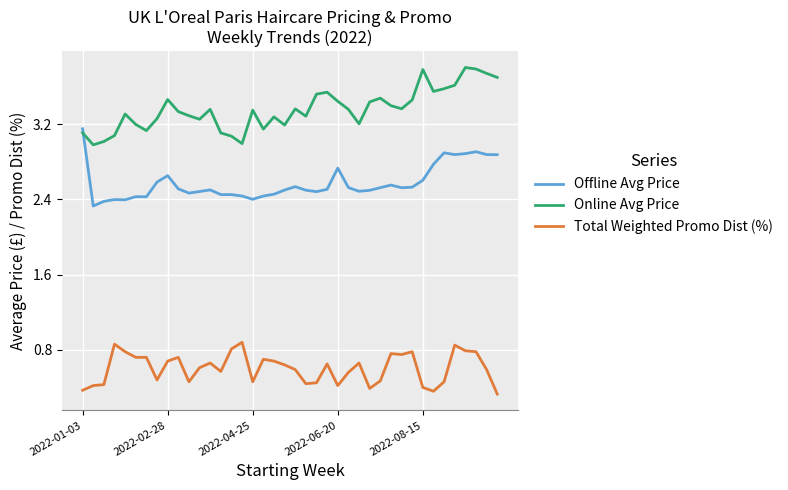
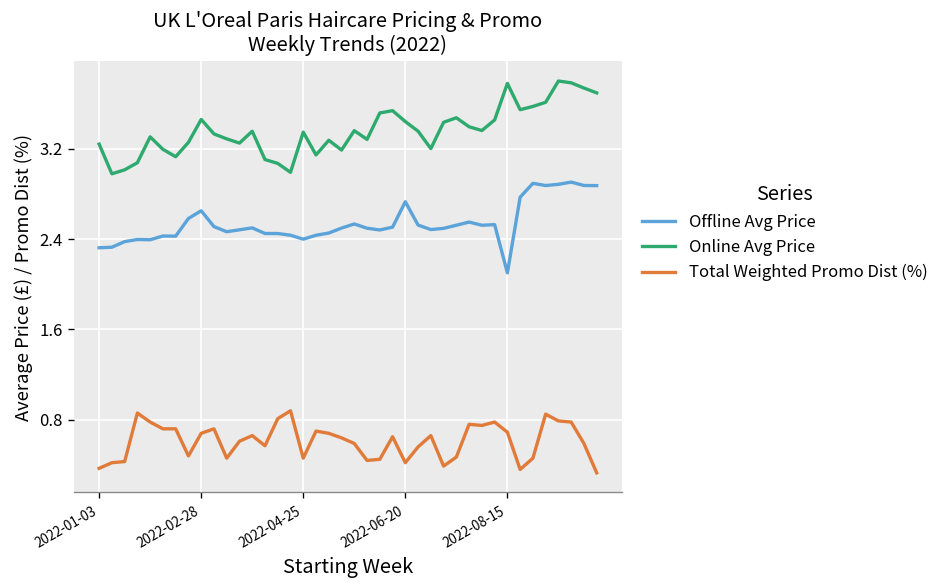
  {
    "Offline Avg Price": {
-     "2022-01-03": 3.1,
+     "2022-01-03": 2.3,
      "2022-02-28": 2.7,
      "2022-04-25": 2.4,
      "2022-06-20": 2.7,
-     "2022-08-15": 2.6
+     "2022-08-15": 2.1
    },
    "Online Avg Price": {
-     "2022-01-03": 3.1,
+     "2022-01-03": 3.2,
      "2022-02-28": 3.5,
      "2022-04-25": 3.3,
      "2022-06-20": 3.4,
      "2022-08-15": 3.8
    },
    "Total Weighted Promo Dist (%)": {
      "2022-01-03": 0.4,
      "2022-02-28": 0.7,
      "2022-04-25": 0.5,
      "2022-06-20": 0.4,
-     "2022-08-15": 0.4
+     "2022-08-15": 0.7
    }
  }
